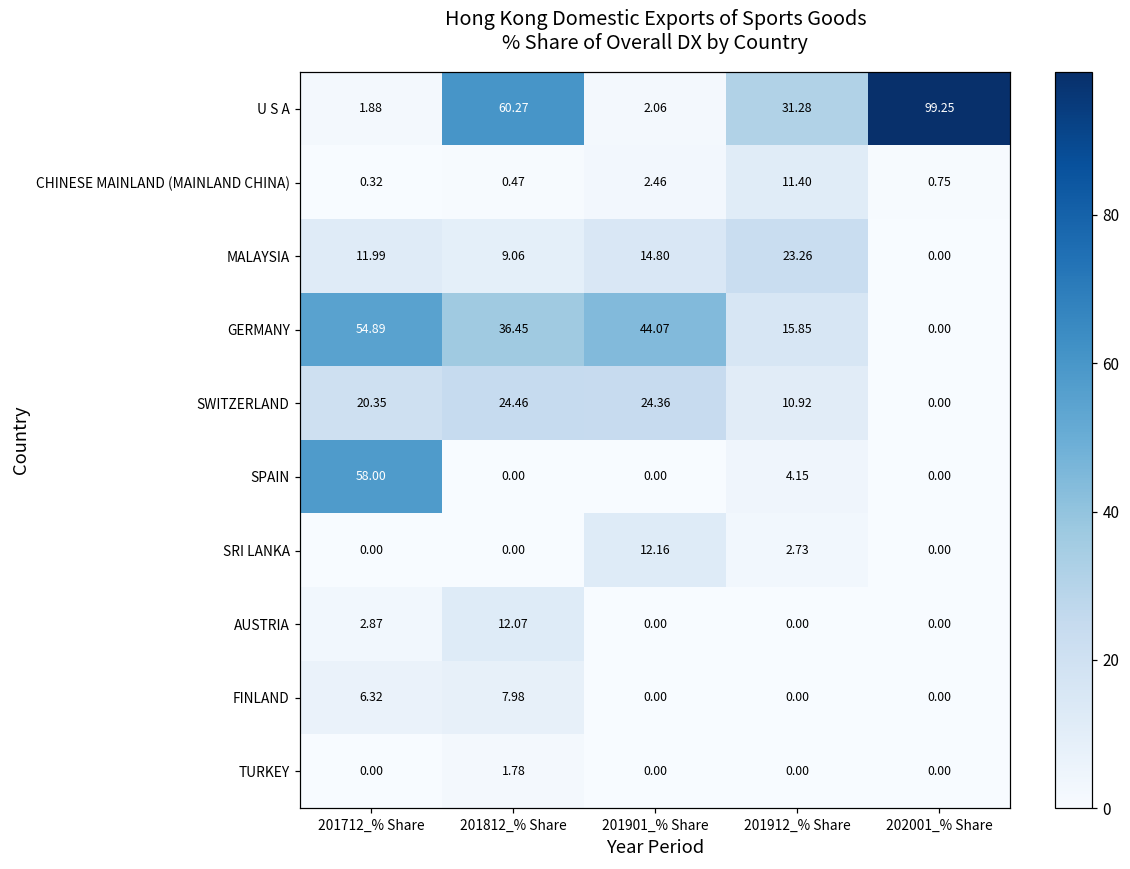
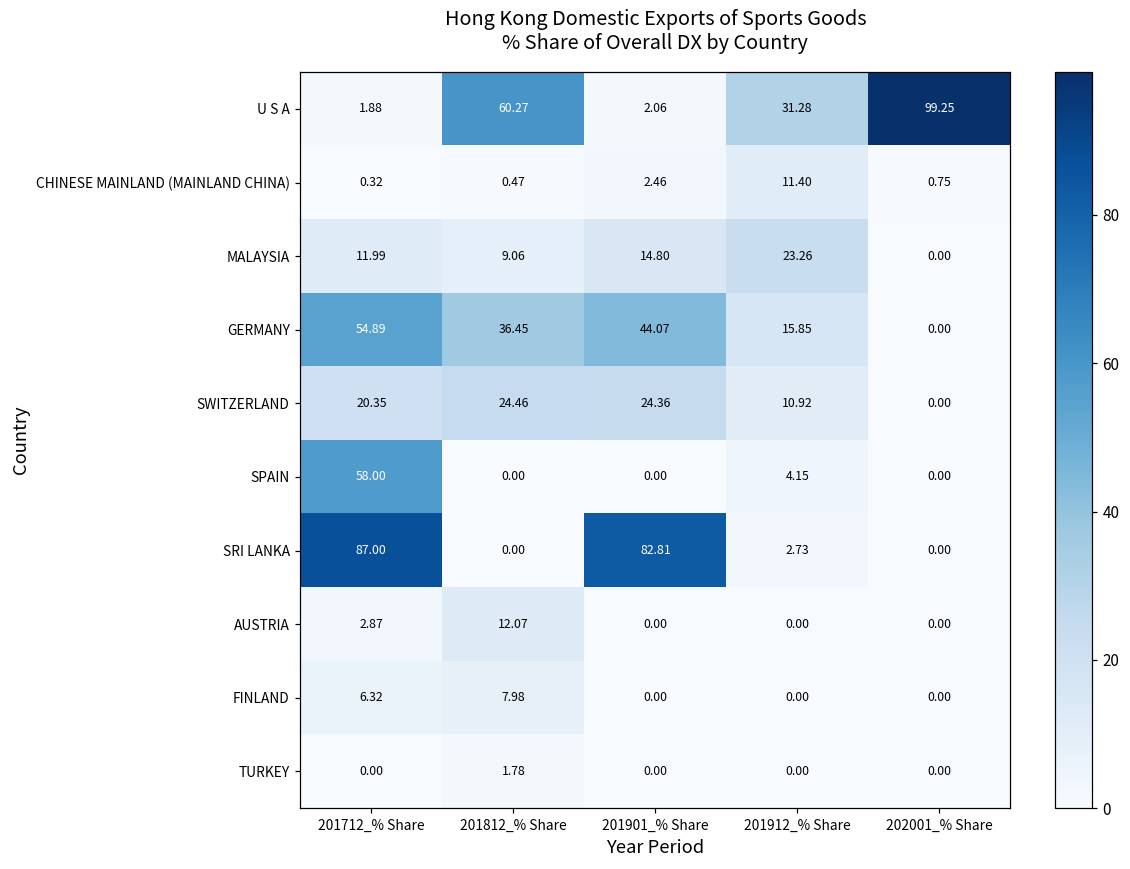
  {
    "U S A": {
      "201712_% Share": 1.88,
      "201812_% Share": 60.27,
      "201901_% Share": 2.06,
      "201912_% Share": 31.28,
      "202001_% Share": 99.25
    },
    "CHINESE MAINLAND (MAINLAND CHINA)": {
      "201712_% Share": 0.32,
      "201812_% Share": 0.47,
      "201901_% Share": 2.46,
      "201912_% Share": 11.40,
      "202001_% Share": 0.75
    },
    "MALAYSIA": {
      "201712_% Share": 11.99,
      "201812_% Share": 9.06,
      "201901_% Share": 14.80,
      "201912_% Share": 23.26,
      "202001_% Share": 0.00
    },
    "GERMANY": {
      "201712_% Share": 54.89,
      "201812_% Share": 36.45,
      "201901_% Share": 44.07,
      "201912_% Share": 15.85,
      "202001_% Share": 0.00
    },
    "SWITZERLAND": {
      "201712_% Share": 20.35,
      "201812_% Share": 24.46,
      "201901_% Share": 24.36,
      "201912_% Share": 10.92,
      "202001_% Share": 0.00
    },
    "SPAIN": {
      "201712_% Share": 58.00,
      "201812_% Share": 0.00,
      "201901_% Share": 0.00,
      "201912_% Share": 4.15,
      "202001_% Share": 0.00
    },
    "SRI LANKA": {
-     "201712_% Share": 0.00,
+     "201712_% Share": 87.00,
      "201812_% Share": 0.00,
-     "201901_% Share": 12.16,
+     "201901_% Share": 82.81,
      "201912_% Share": 2.73,
      "202001_% Share": 0.00
    },
    "AUSTRIA": {
      "201712_% Share": 2.87,
      "201812_% Share": 12.07,
      "201901_% Share": 0.00,
      "201912_% Share": 0.00,
      "202001_% Share": 0.00
    },
    "FINLAND": {
      "201712_% Share": 6.32,
      "201812_% Share": 7.98,
      "201901_% Share": 0.00,
      "201912_% Share": 0.00,
      "202001_% Share": 0.00
    },
    "TURKEY": {
      "201712_% Share": 0.00,
      "201812_% Share": 1.78,
      "201901_% Share": 0.00,
      "201912_% Share": 0.00,
      "202001_% Share": 0.00
    }
  }
